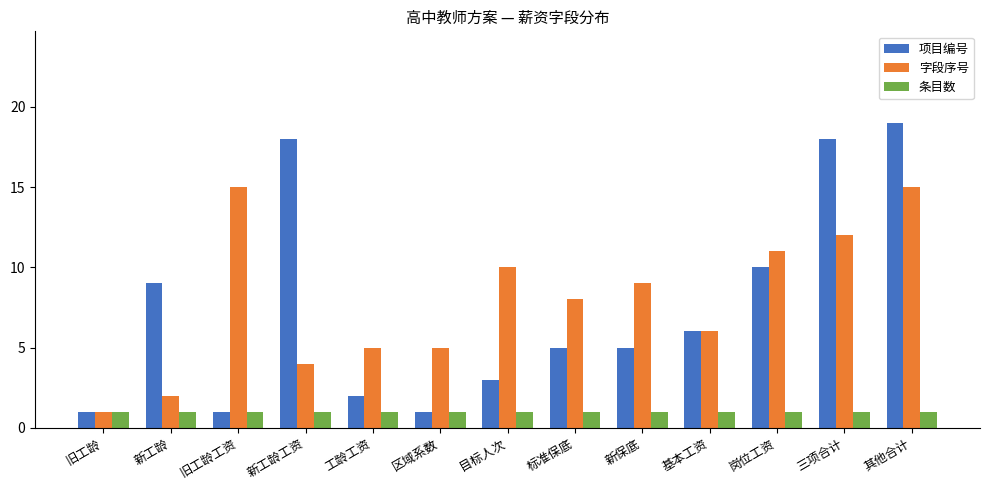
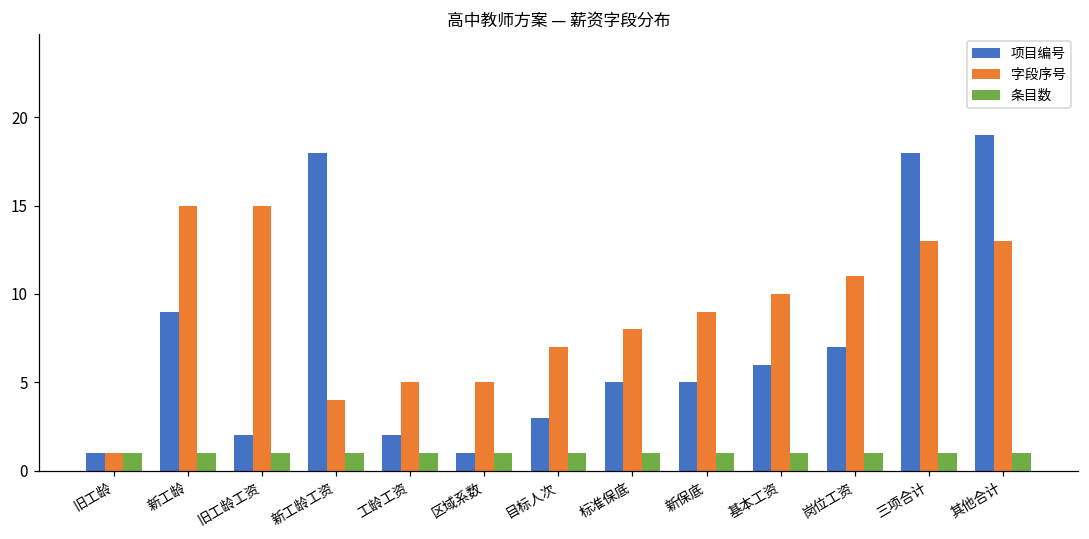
  {
    "项目编号": {
      "旧工龄": 1,
      "新工龄": 9,
-     "旧工龄工资": 1,
+     "旧工龄工资": 2,
      "新工龄工资": 18,
      "工龄工资": 2,
      "区域系数": 1,
      "目标人次": 3,
      "标准保底": 5,
      "新保底": 5,
      "基本工资": 6,
-     "岗位工资": 10,
+     "岗位工资": 7,
      "三项合计": 18,
      "其他合计": 19
    },
    "字段序号": {
      "旧工龄": 1,
-     "新工龄": 2,
+     "新工龄": 15,
      "旧工龄工资": 15,
      "新工龄工资": 4,
      "工龄工资": 5,
      "区域系数": 5,
-     "目标人次": 10,
+     "目标人次": 7,
      "标准保底": 8,
      "新保底": 9,
-     "基本工资": 6,
+     "基本工资": 10,
      "岗位工资": 11,
-     "三项合计": 12,
-     "其他合计": 15
+     "三项合计": 13,
+     "其他合计": 13
    },
    "条目数": {
      "旧工龄": 1,
      "新工龄": 1,
      "旧工龄工资": 1,
      "新工龄工资": 1,
      "工龄工资": 1,
      "区域系数": 1,
      "目标人次": 1,
      "标准保底": 1,
      "新保底": 1,
      "基本工资": 1,
      "岗位工资": 1,
      "三项合计": 1,
      "其他合计": 1
    }
  }
